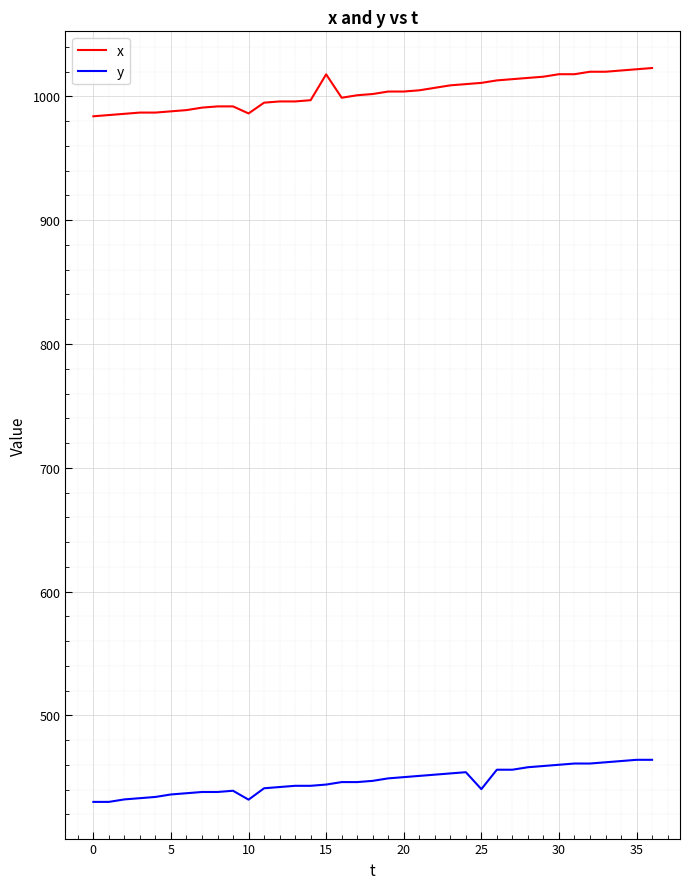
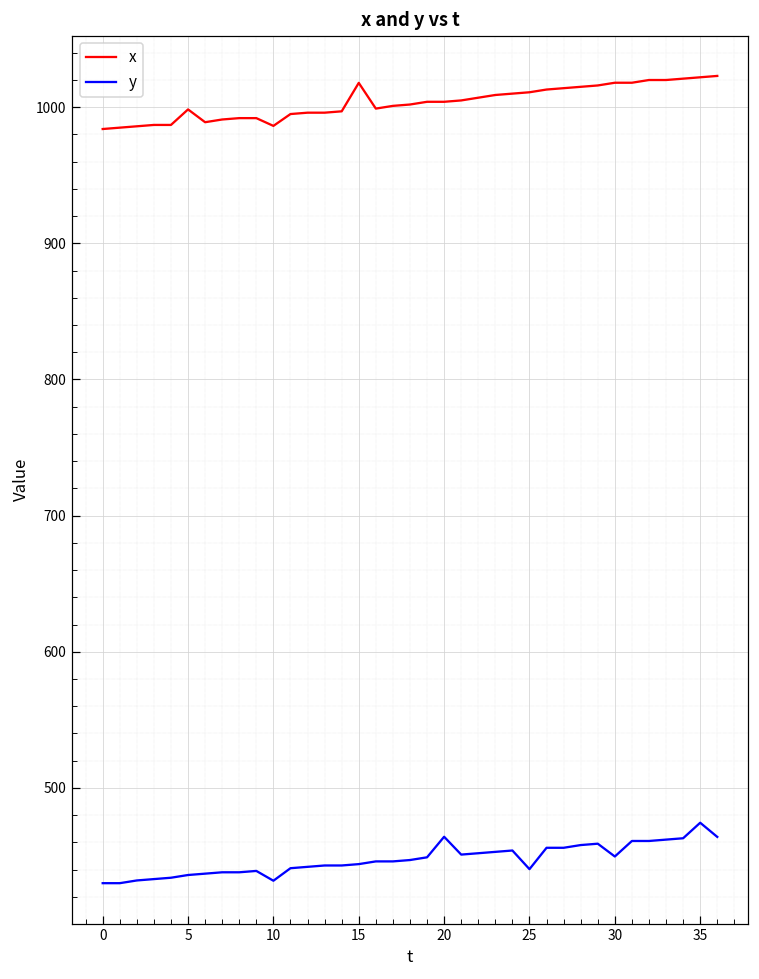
  {
    "x": {
      "0": 984,
-     "5": 988,
+     "5": 998,
      "10": 986,
      "15": 1018,
      "20": 1004,
      "25": 1011,
      "30": 1018,
      "35": 1022
    },
    "y": {
      "0": 430,
      "5": 436,
      "10": 432,
      "15": 444,
-     "20": 450,
+     "20": 464,
      "25": 440,
-     "30": 460,
-     "35": 464
+     "30": 450,
+     "35": 474
    }
  }
